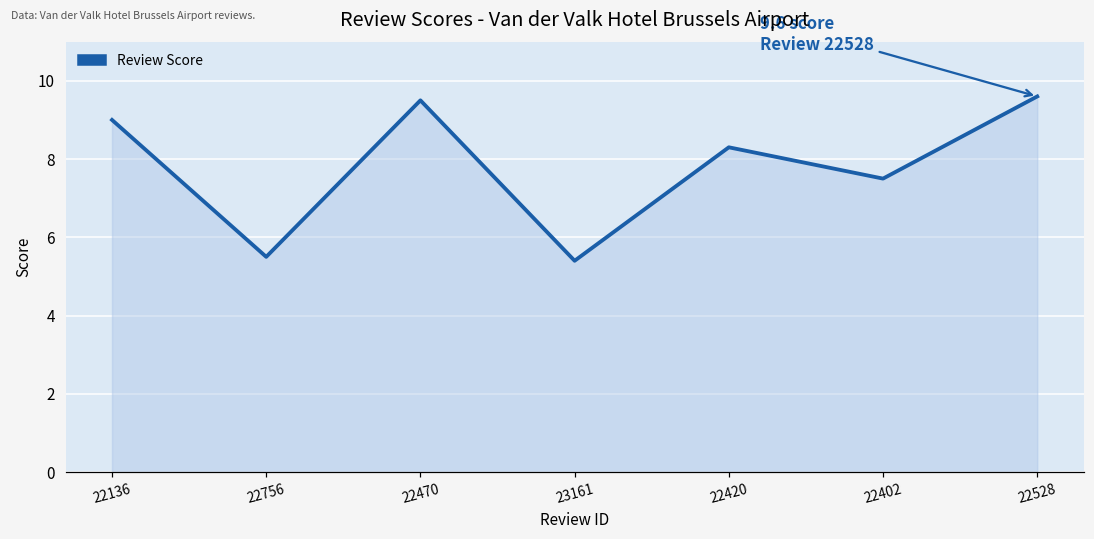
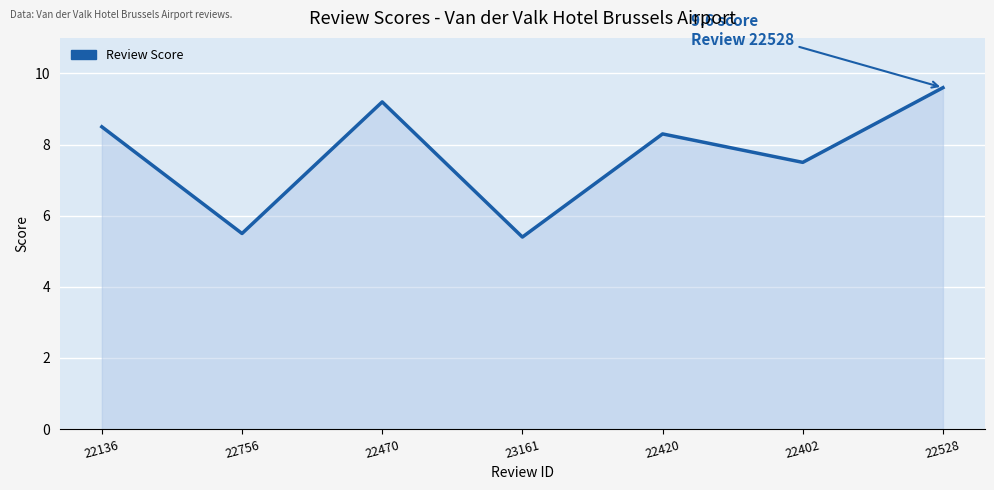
  {
-   "22136": 9.0,
+   "22136": 8.5,
    "22756": 5.5,
-   "22470": 9.5,
+   "22470": 9.2,
    "23161": 5.4,
    "22420": 8.3,
    "22402": 7.5
  }
